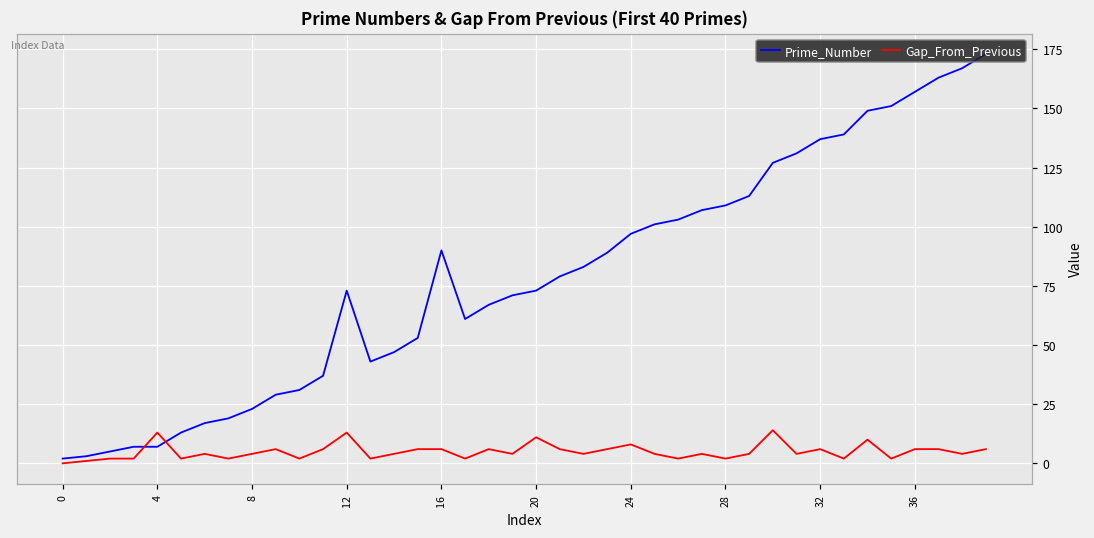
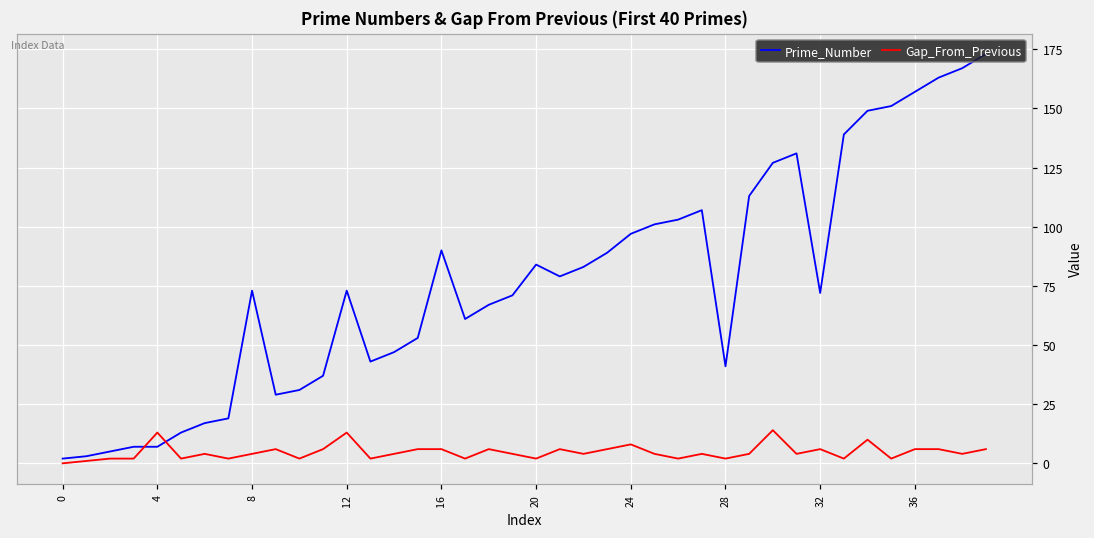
  {
    "Prime_Number": {
      "0": 2,
      "4": 7,
-     "8": 23,
+     "8": 73,
      "12": 73,
      "16": 90,
-     "20": 73,
+     "20": 84,
      "24": 97,
-     "28": 109,
-     "32": 137,
+     "28": 41,
+     "32": 72,
      "36": 157
    },
    "Gap_From_Previous": {
      "0": 0,
      "4": 13,
      "8": 4,
      "12": 13,
      "16": 6,
-     "20": 11,
+     "20": 2,
      "24": 8,
      "28": 2,
      "32": 6,
      "36": 6
    }
  }
